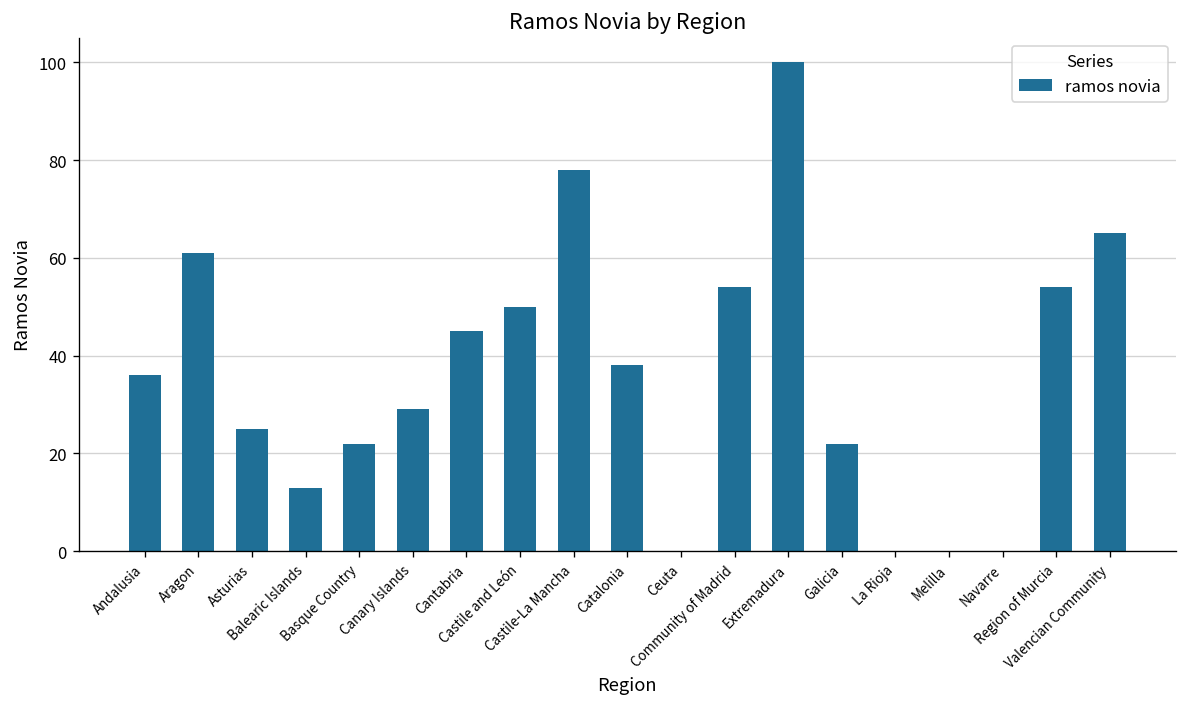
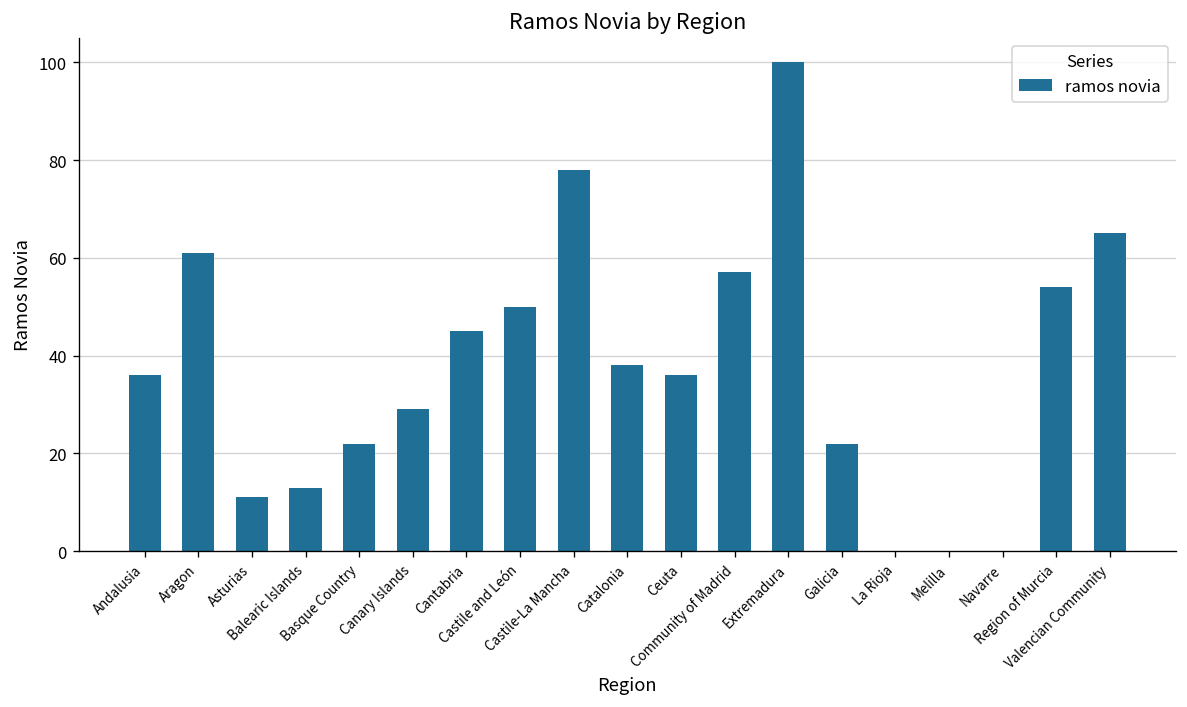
  {
    "Andalusia": 36,
    "Aragon": 61,
-   "Asturias": 25,
+   "Asturias": 11,
    "Balearic Islands": 13,
    "Basque Country": 22,
    "Canary Islands": 29,
    "Cantabria": 45,
    "Castile and León": 50,
    "Castile-La Mancha": 78,
    "Catalonia": 38,
-   "Ceuta": 0,
-   "Community of Madrid": 54,
+   "Ceuta": 36,
+   "Community of Madrid": 57,
    "Extremadura": 100,
    "Galicia": 22,
    "La Rioja": 0,
    "Melilla": 0,
    "Navarre": 0,
    "Region of Murcia": 54,
    "Valencian Community": 65
  }
